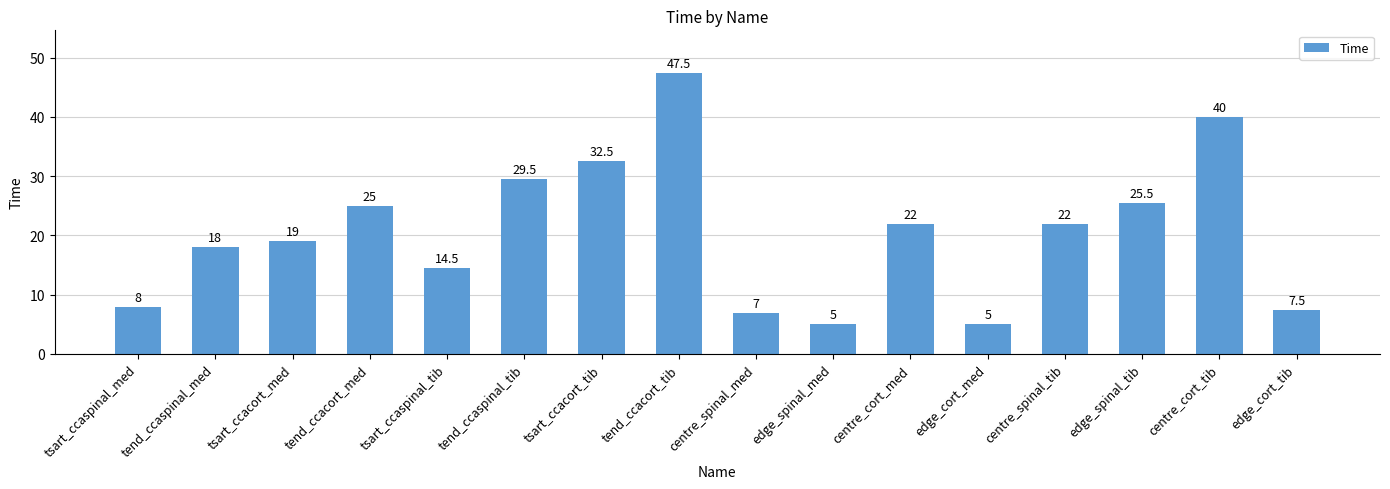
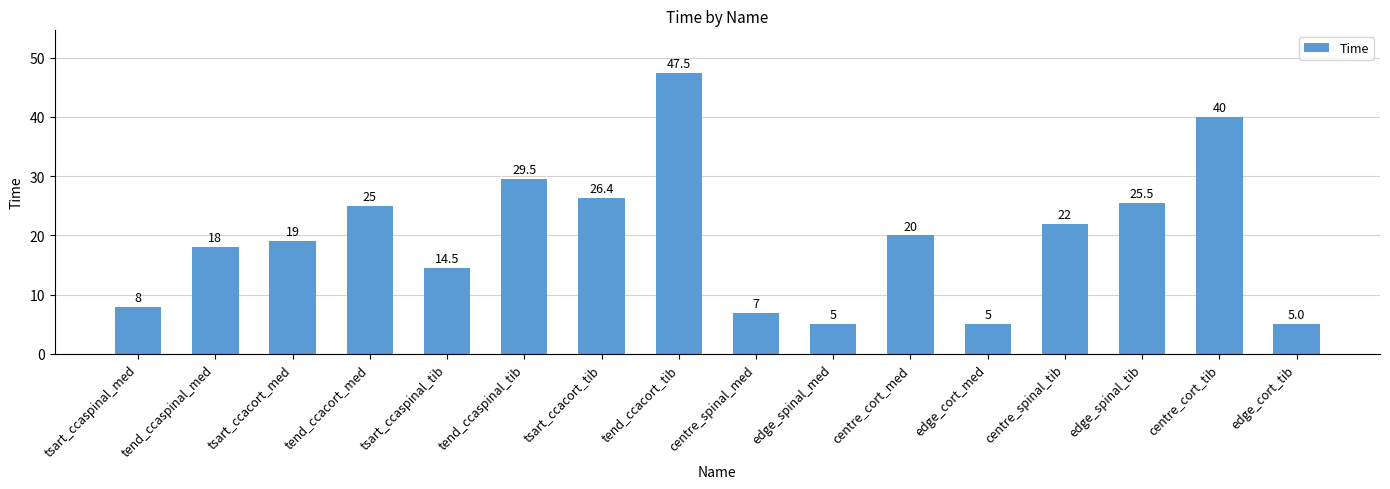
  {
    "tsart_ccaspinal_med": 8,
    "tend_ccaspinal_med": 18,
    "tsart_ccacort_med": 19,
    "tend_ccacort_med": 25,
    "tsart_ccaspinal_tib": 14.5,
    "tend_ccaspinal_tib": 29.5,
-   "tsart_ccacort_tib": 32.5,
+   "tsart_ccacort_tib": 26.4,
    "tend_ccacort_tib": 47.5,
    "centre_spinal_med": 7,
    "edge_spinal_med": 5,
-   "centre_cort_med": 22,
+   "centre_cort_med": 20,
    "edge_cort_med": 5,
    "centre_spinal_tib": 22,
    "edge_spinal_tib": 25.5,
    "centre_cort_tib": 40,
-   "edge_cort_tib": 7.5
+   "edge_cort_tib": 5.0
  }
